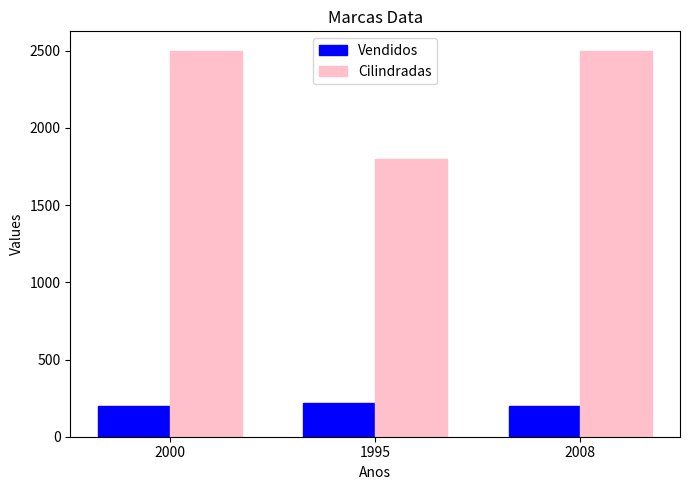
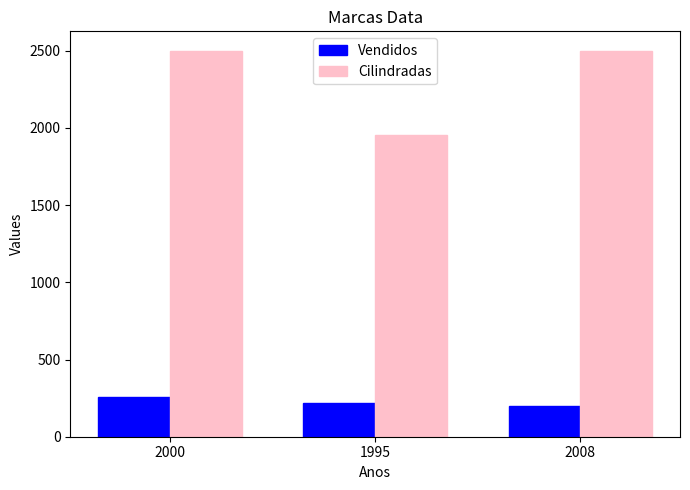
  {
    "Vendidos": {
-     "2000": 200,
+     "2000": 260,
      "1995": 220,
      "2008": 200
    },
    "Cilindradas": {
      "2000": 2500,
-     "1995": 1800,
+     "1995": 1950,
      "2008": 2500
    }
  }
